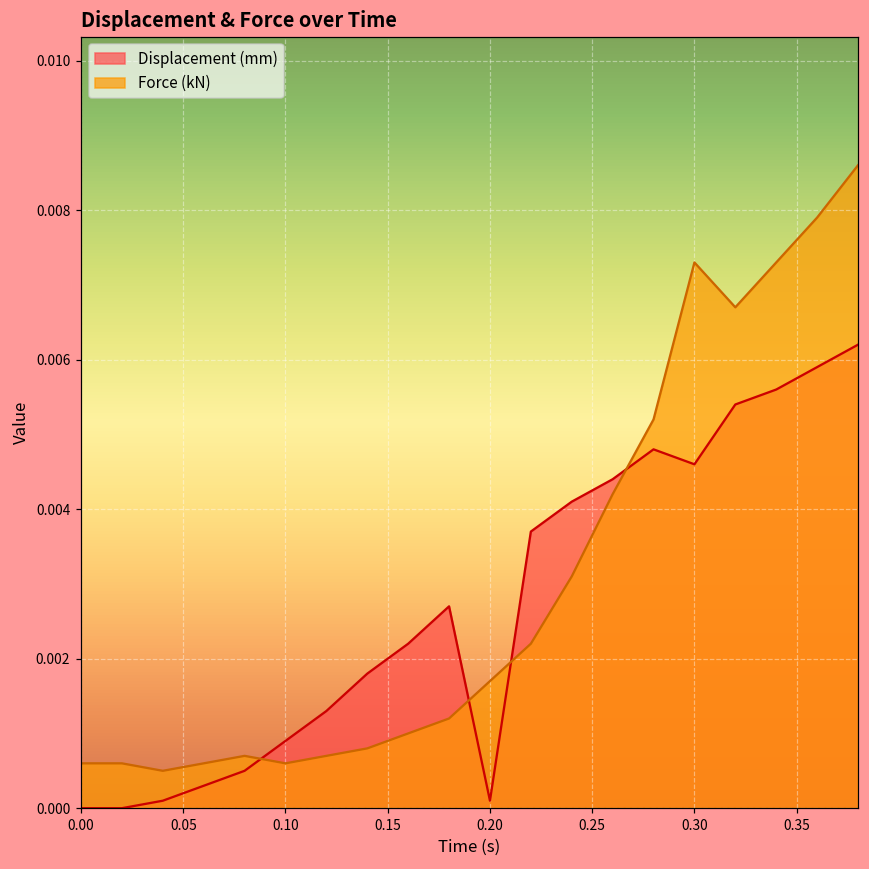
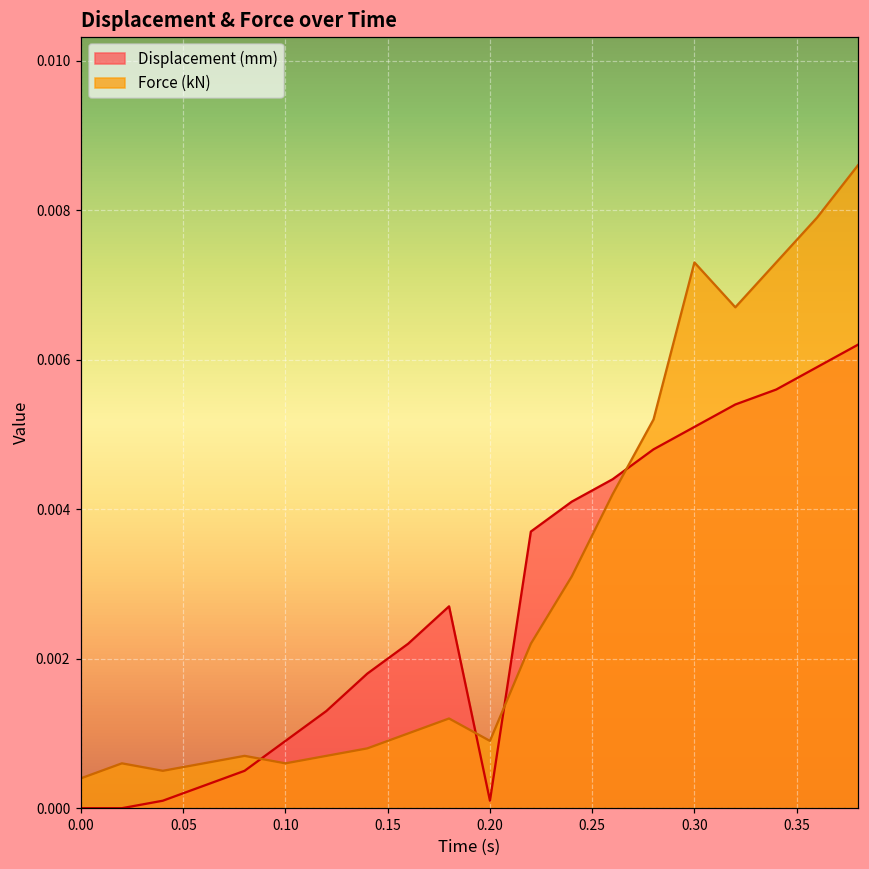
  {
    "Displacement (mm)": {
      "0.00": 0.0000,
      "0.10": 0.0009,
      "0.20": 0.0001,
-     "0.30": 0.0046
+     "0.30": 0.0051
    },
    "Force (kN)": {
-     "0.00": 0.0006,
+     "0.00": 0.0004,
      "0.10": 0.0006,
-     "0.20": 0.0017,
+     "0.20": 0.0009,
      "0.30": 0.0073
    }
  }
